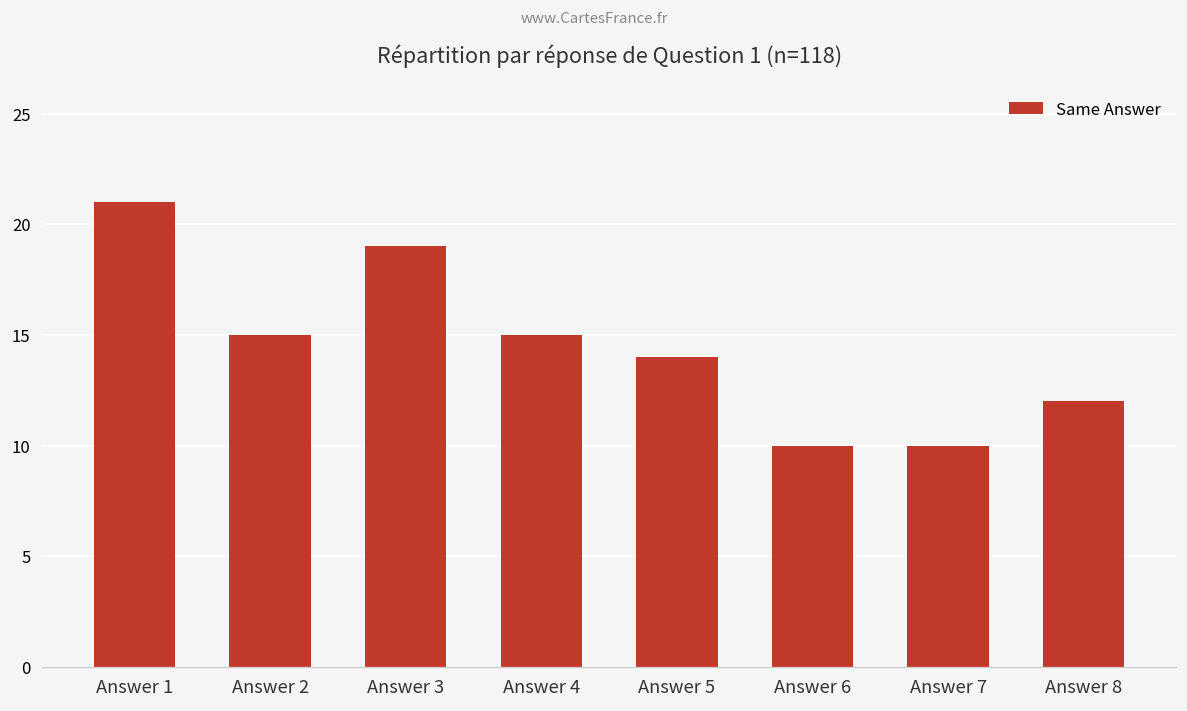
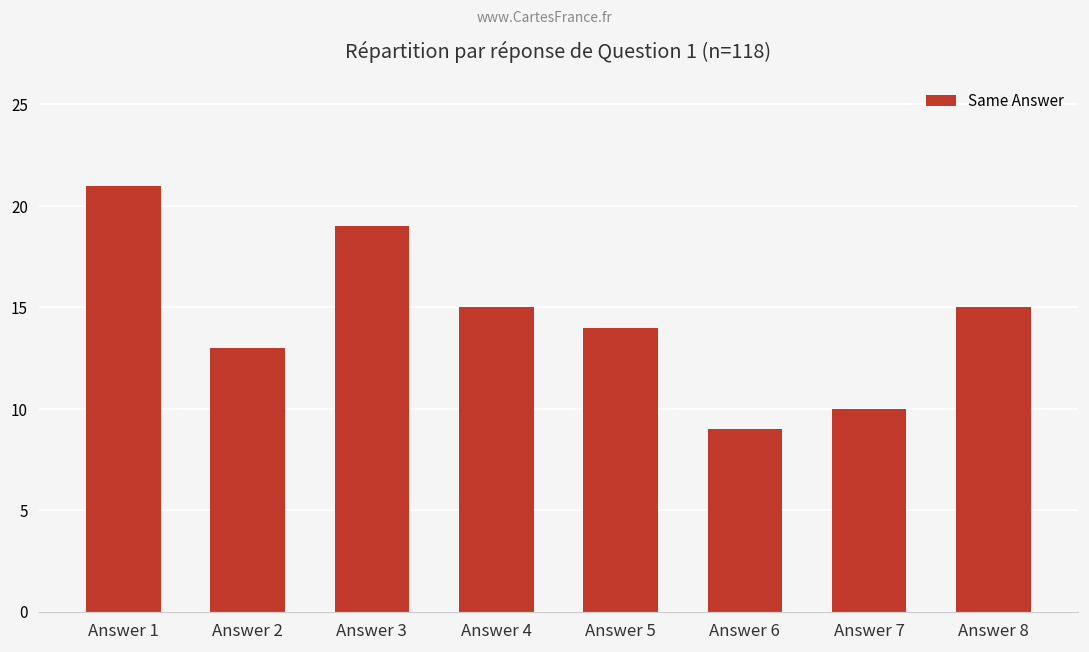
  {
    "Answer 1": 21,
-   "Answer 2": 15,
+   "Answer 2": 13,
    "Answer 3": 19,
    "Answer 4": 15,
    "Answer 5": 14,
-   "Answer 6": 10,
+   "Answer 6": 9,
    "Answer 7": 10,
-   "Answer 8": 12
+   "Answer 8": 15
  }
